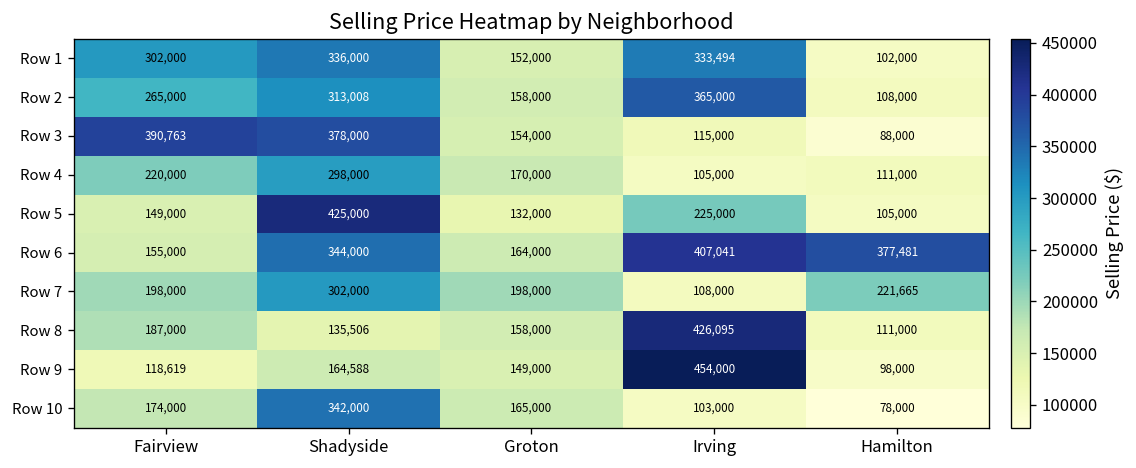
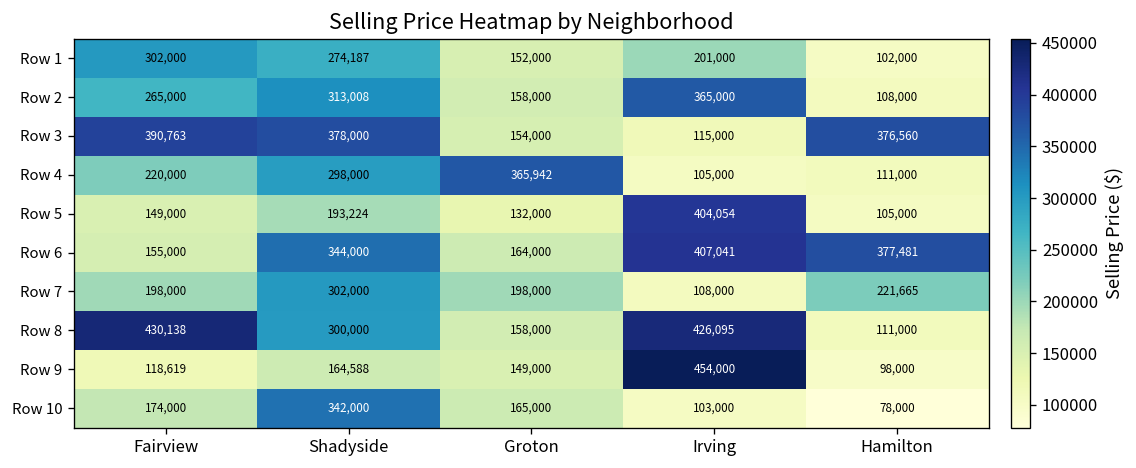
  {
    "Row 1": {
      "Fairview": "302,000",
-     "Shadyside": "336,000",
+     "Shadyside": "274,187",
      "Groton": "152,000",
-     "Irving": "333,494",
+     "Irving": "201,000",
      "Hamilton": "102,000"
    },
    "Row 2": {
      "Fairview": "265,000",
      "Shadyside": "313,008",
      "Groton": "158,000",
      "Irving": "365,000",
      "Hamilton": "108,000"
    },
    "Row 3": {
      "Fairview": "390,763",
      "Shadyside": "378,000",
      "Groton": "154,000",
      "Irving": "115,000",
-     "Hamilton": "88,000"
+     "Hamilton": "376,560"
    },
    "Row 4": {
      "Fairview": "220,000",
      "Shadyside": "298,000",
-     "Groton": "170,000",
+     "Groton": "365,942",
      "Irving": "105,000",
      "Hamilton": "111,000"
    },
    "Row 5": {
      "Fairview": "149,000",
-     "Shadyside": "425,000",
+     "Shadyside": "193,224",
      "Groton": "132,000",
-     "Irving": "225,000",
+     "Irving": "404,054",
      "Hamilton": "105,000"
    },
    "Row 6": {
      "Fairview": "155,000",
      "Shadyside": "344,000",
      "Groton": "164,000",
      "Irving": "407,041",
      "Hamilton": "377,481"
    },
    "Row 7": {
      "Fairview": "198,000",
      "Shadyside": "302,000",
      "Groton": "198,000",
      "Irving": "108,000",
      "Hamilton": "221,665"
    },
    "Row 8": {
-     "Fairview": "187,000",
-     "Shadyside": "135,506",
+     "Fairview": "430,138",
+     "Shadyside": "300,000",
      "Groton": "158,000",
      "Irving": "426,095",
      "Hamilton": "111,000"
    },
    "Row 9": {
      "Fairview": "118,619",
      "Shadyside": "164,588",
      "Groton": "149,000",
      "Irving": "454,000",
      "Hamilton": "98,000"
    },
    "Row 10": {
      "Fairview": "174,000",
      "Shadyside": "342,000",
      "Groton": "165,000",
      "Irving": "103,000",
      "Hamilton": "78,000"
    }
  }
